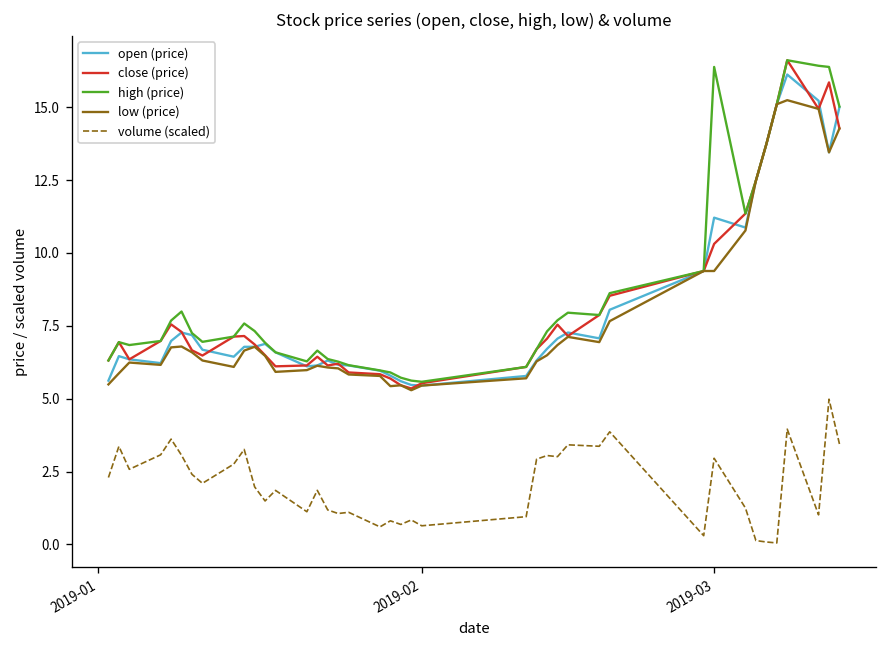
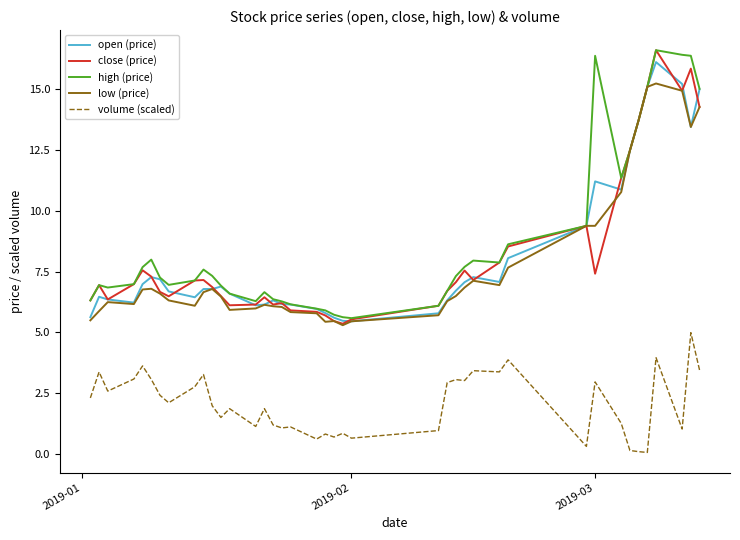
  {
    "open (price)": {
      "2019-03": 11.2
    },
    "close (price)": {
-     "2019-03": 10.3
+     "2019-03": 7.4
    },
    "high (price)": {
      "2019-03": 16.4
    }
  }
